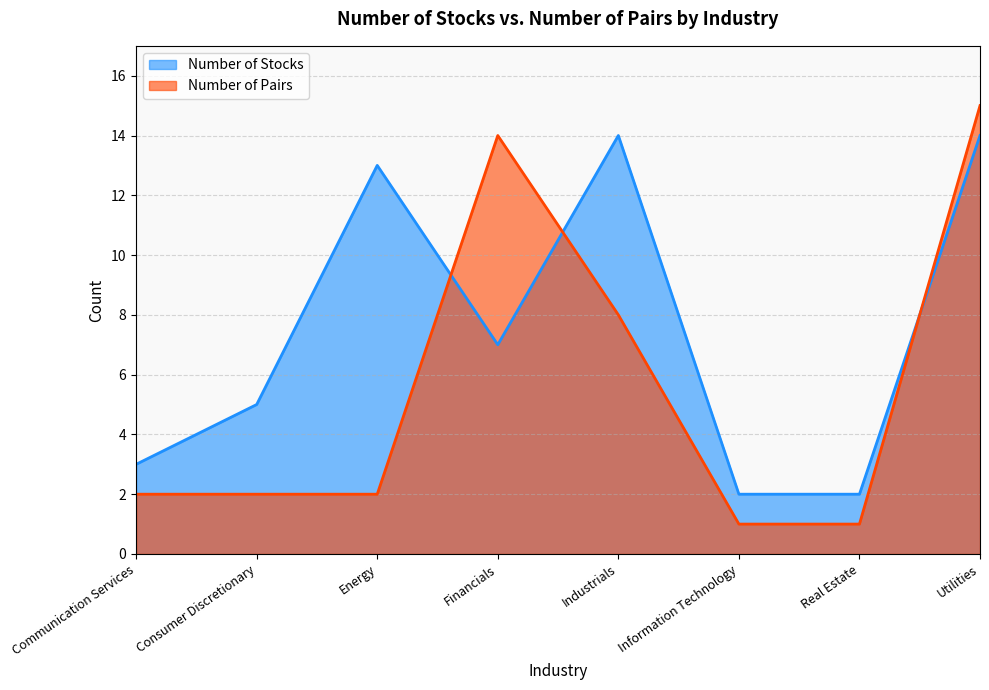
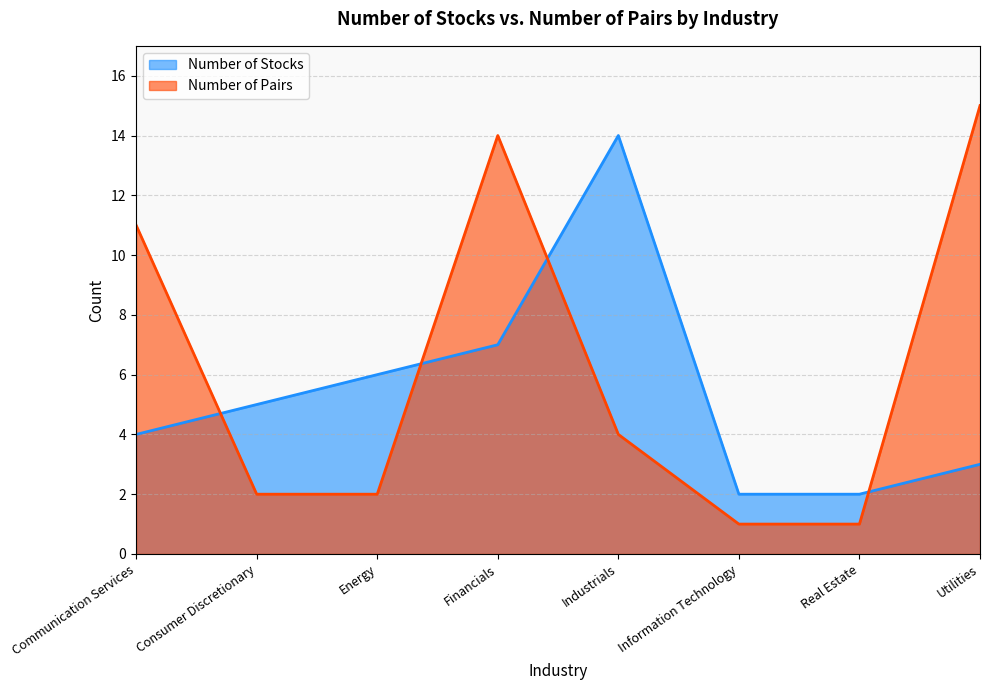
  {
    "Number of Stocks": {
-     "Communication Services": 3,
+     "Communication Services": 4,
      "Consumer Discretionary": 5,
-     "Energy": 13,
+     "Energy": 6,
      "Financials": 7,
      "Industrials": 14,
      "Information Technology": 2,
      "Real Estate": 2,
-     "Utilities": 14
+     "Utilities": 3
    },
    "Number of Pairs": {
-     "Communication Services": 2,
+     "Communication Services": 11,
      "Consumer Discretionary": 2,
      "Energy": 2,
      "Financials": 14,
-     "Industrials": 8,
+     "Industrials": 4,
      "Information Technology": 1,
      "Real Estate": 1,
      "Utilities": 15
    }
  }
